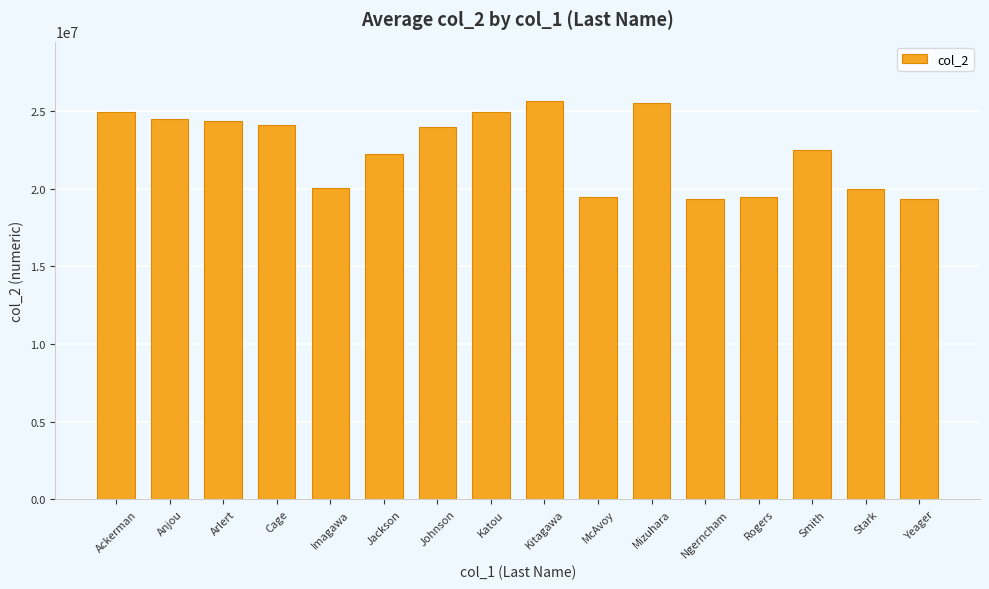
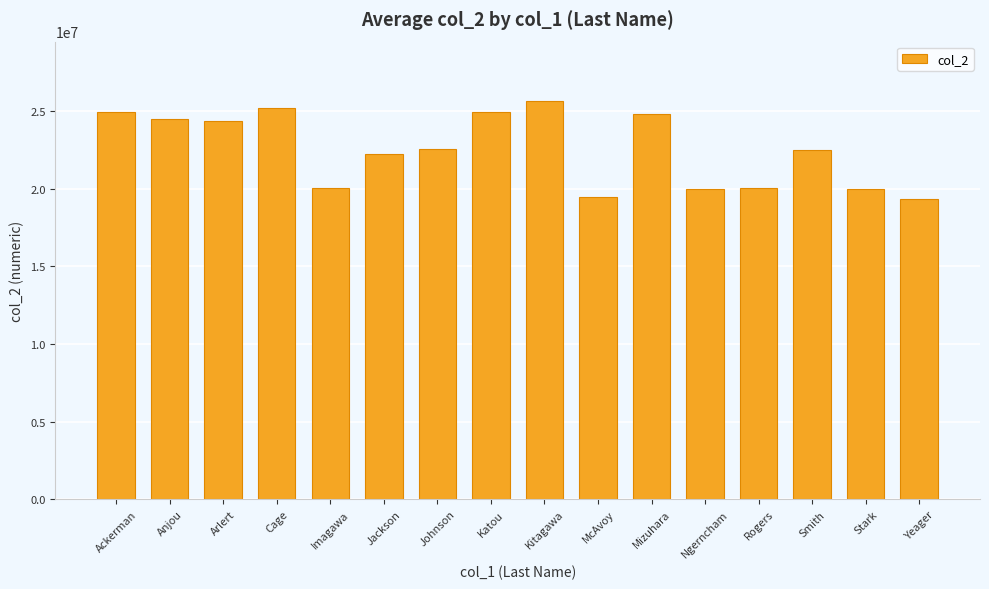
  {
    "Ackerman": 24900000,
    "Anjou": 24500000,
    "Arlert": 24300000,
-   "Cage": 24100000,
+   "Cage": 25200000,
    "Imagawa": 20100000,
    "Jackson": 22300000,
-   "Johnson": 24000000,
+   "Johnson": 22600000,
    "Katou": 24900000,
    "Kitagawa": 25600000,
    "McAvoy": 19500000,
-   "Mizuhara": 25500000,
-   "Ngerncham": 19300000,
-   "Rogers": 19500000,
+   "Mizuhara": 24900000,
+   "Ngerncham": 20000000,
+   "Rogers": 20000000,
    "Smith": 22500000,
    "Stark": 20000000,
    "Yeager": 19300000
  }
